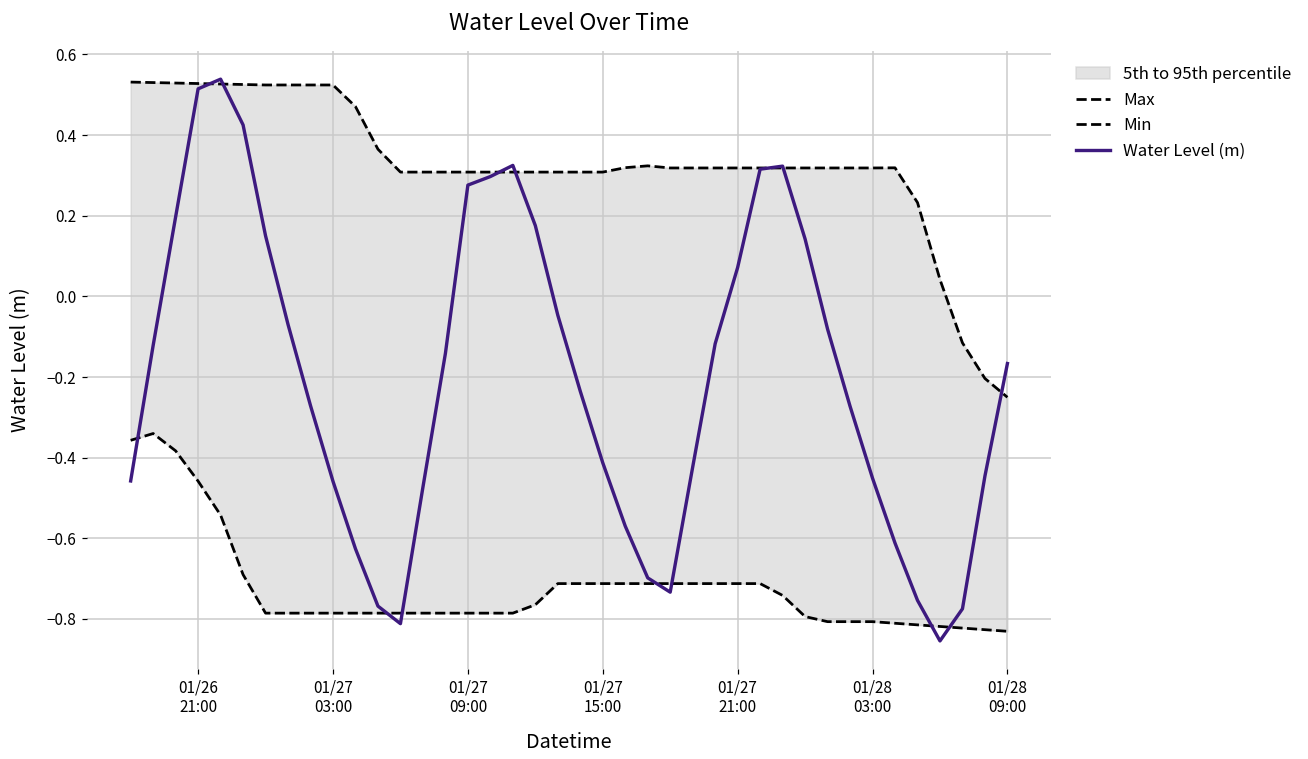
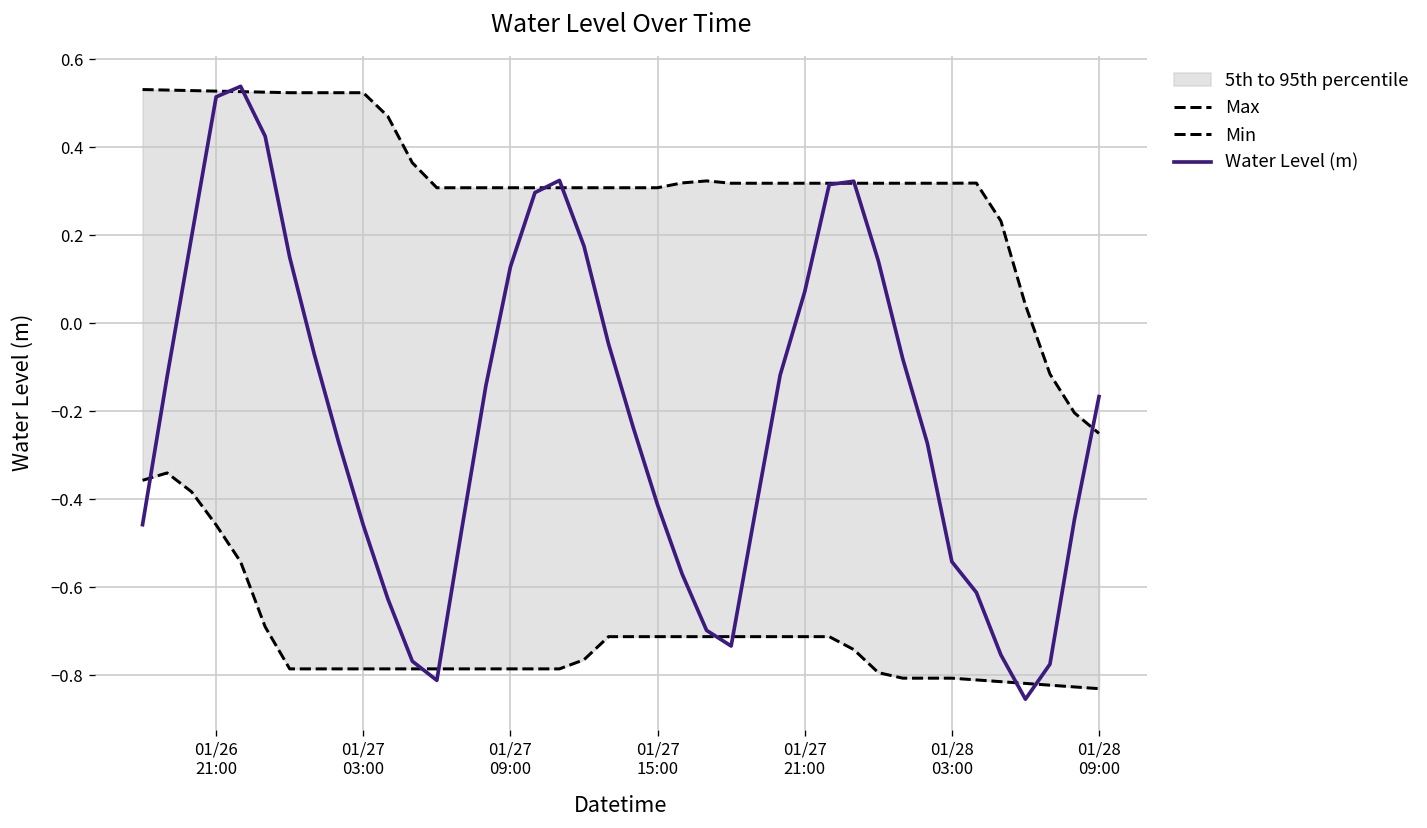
  {
    "5th to 95th percentile": {
      "01/26 21:00": 0.53,
      "01/27 03:00": 0.52,
      "01/27 09:00": 0.31,
      "01/27 15:00": 0.31,
      "01/27 21:00": 0.32,
      "01/28 03:00": 0.32,
      "01/28 09:00": -0.25
    },
    "Min": {
      "01/26 21:00": -0.46,
      "01/27 03:00": -0.79,
      "01/27 09:00": -0.79,
      "01/27 15:00": -0.71,
      "01/27 21:00": -0.71,
      "01/28 03:00": -0.81,
      "01/28 09:00": -0.83
    },
    "Water Level (m)": {
      "01/26 21:00": 0.51,
      "01/27 03:00": -0.46,
-     "01/27 09:00": 0.28,
+     "01/27 09:00": 0.13,
      "01/27 15:00": -0.41,
      "01/27 21:00": 0.07,
-     "01/28 03:00": -0.45,
+     "01/28 03:00": -0.54,
      "01/28 09:00": -0.17
    }
  }
